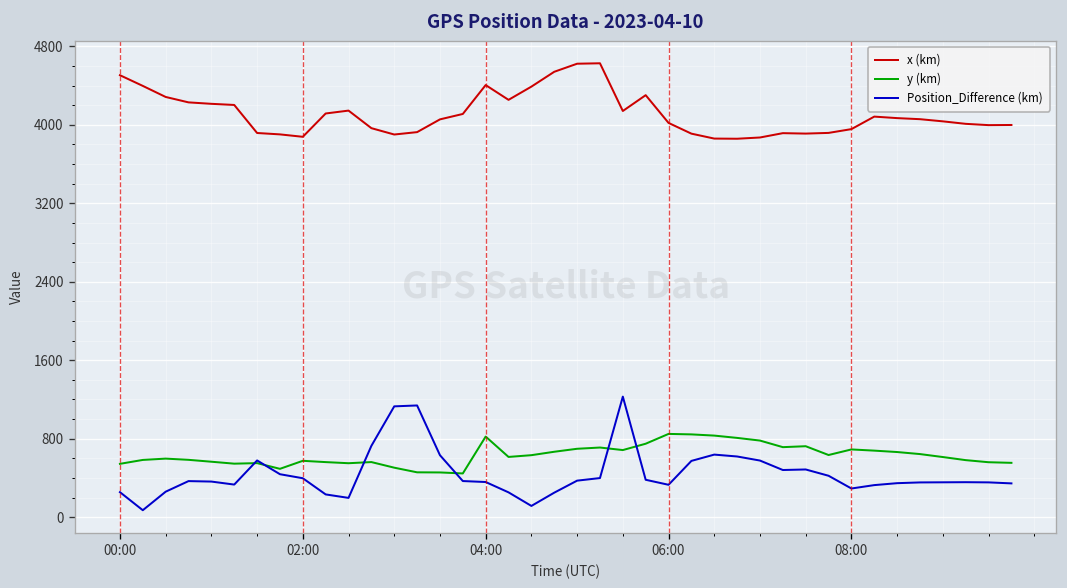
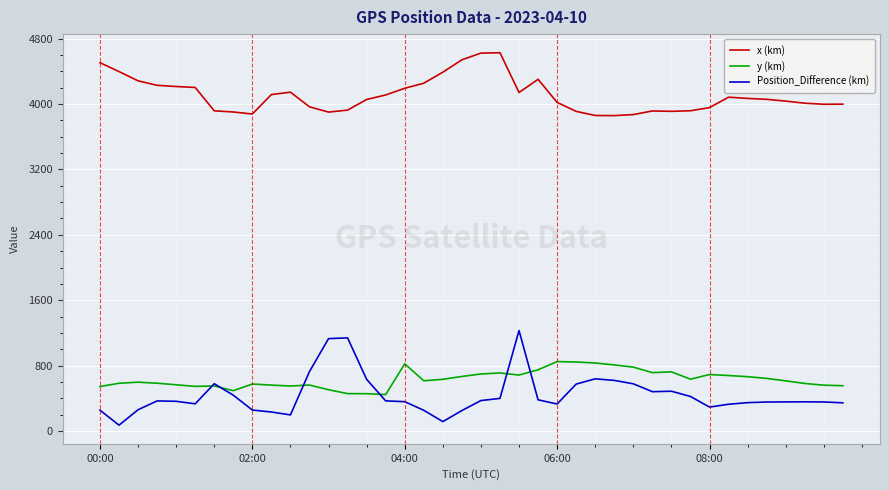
  {
    "x (km)": {
      "00:00": 4500,
      "02:00": 3900,
-     "04:00": 4400,
+     "04:00": 4200,
      "06:00": 4000,
      "08:00": 4000
    },
    "y (km)": {
      "00:00": 500,
      "02:00": 600,
      "04:00": 800,
      "06:00": 800,
      "08:00": 700
    },
    "Position_Difference (km)": {
      "00:00": 300,
-     "02:00": 400,
+     "02:00": 300,
      "04:00": 400,
      "06:00": 300,
      "08:00": 300
    }
  }
